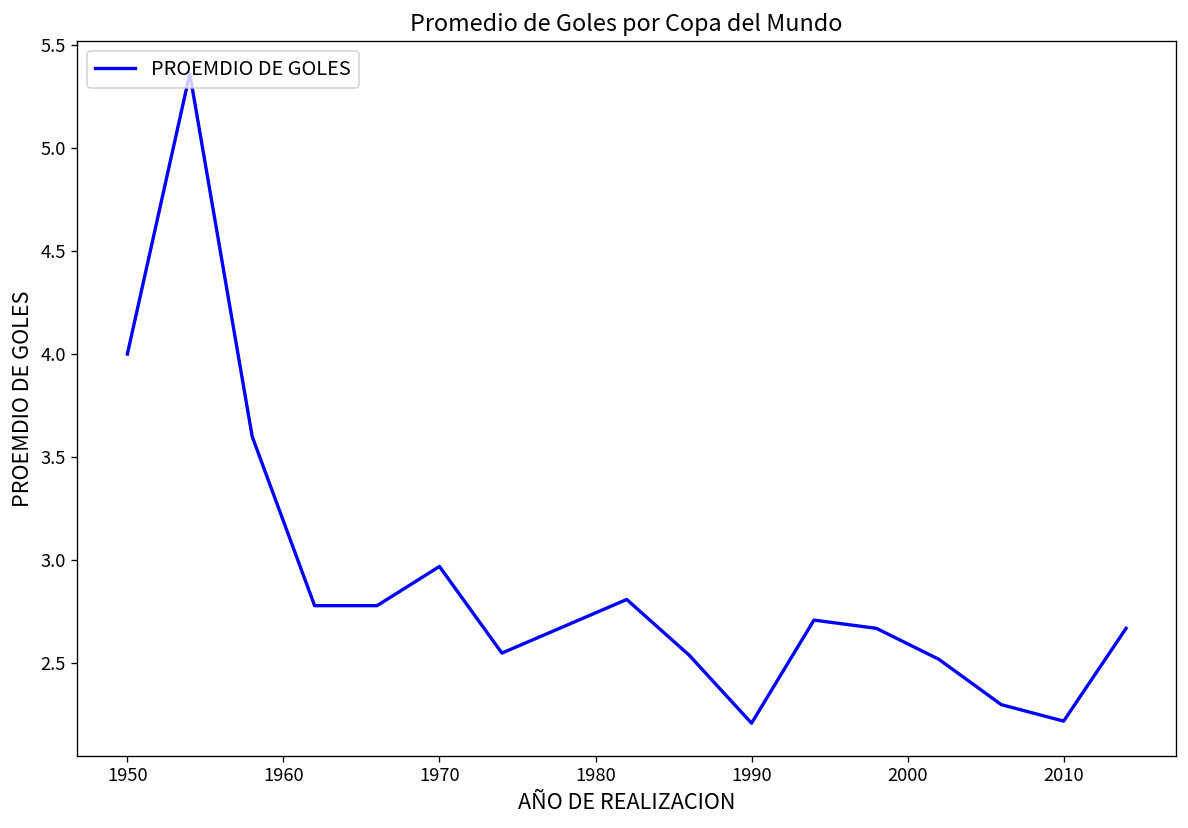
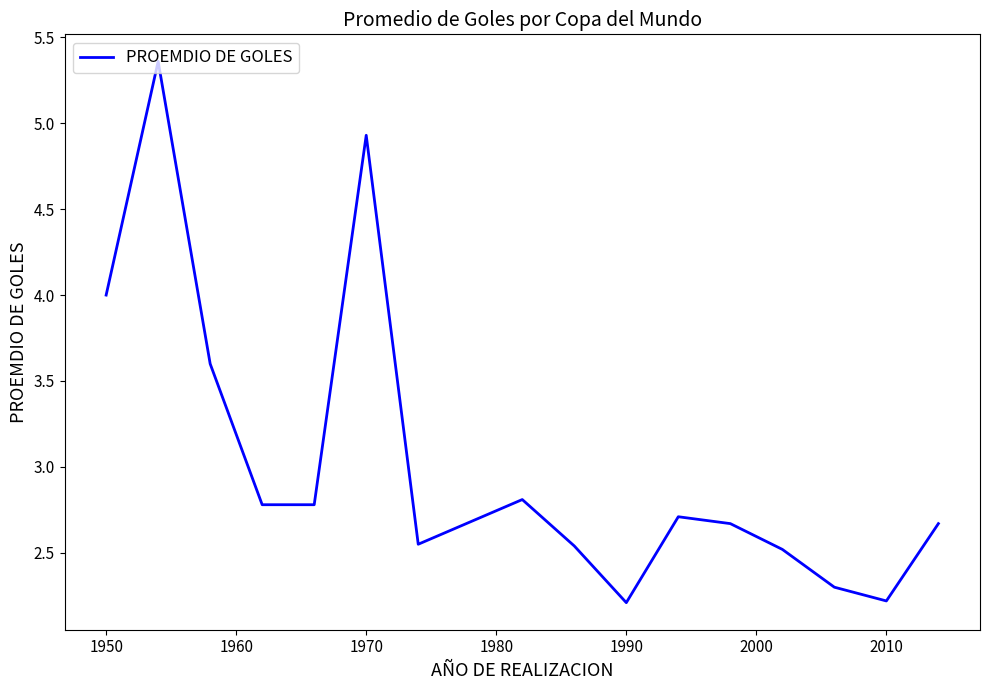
  {
    "1950": 4.00,
-   "1970": 2.97,
+   "1970": 4.93,
    "1990": 2.21,
    "2010": 2.22
  }
